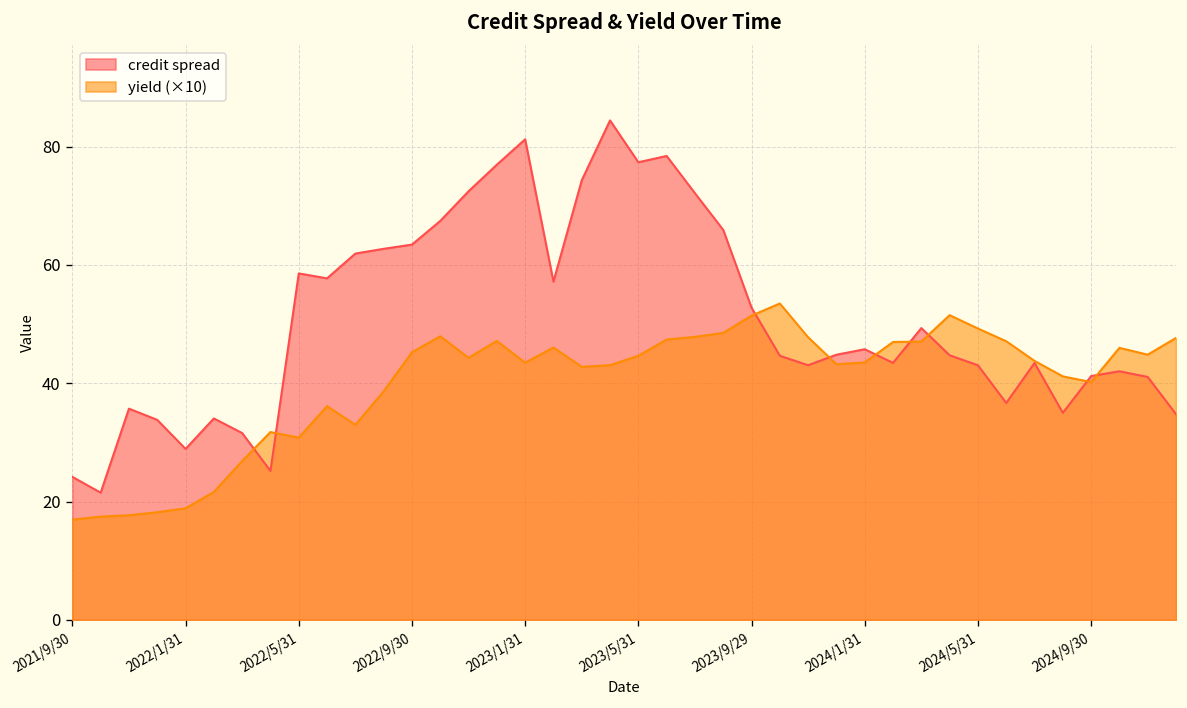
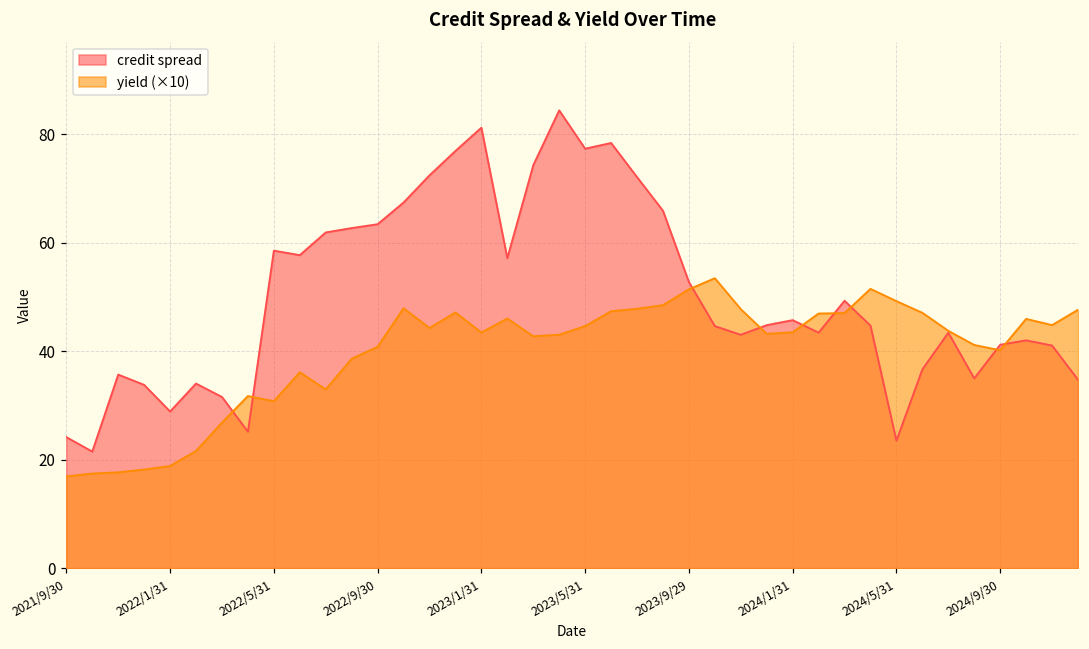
  {
    "credit spread": {
      "2021/9/30": 24,
      "2022/1/31": 29,
      "2022/5/31": 59,
      "2022/9/30": 63,
      "2023/1/31": 81,
      "2023/5/31": 77,
      "2023/9/29": 53,
      "2024/1/31": 46,
-     "2024/5/31": 43,
+     "2024/5/31": 24,
      "2024/9/30": 41
    },
    "yield (×10)": {
      "2021/9/30": 17,
      "2022/1/31": 19,
      "2022/5/31": 31,
-     "2022/9/30": 45,
+     "2022/9/30": 41,
      "2023/1/31": 43,
      "2023/5/31": 45,
      "2023/9/29": 51,
      "2024/1/31": 44,
      "2024/5/31": 49,
      "2024/9/30": 40
    }
  }
